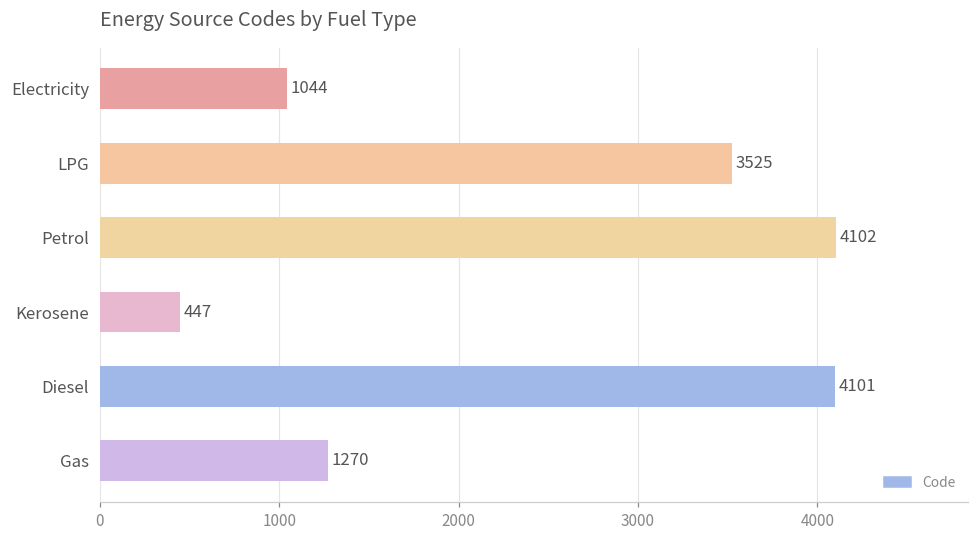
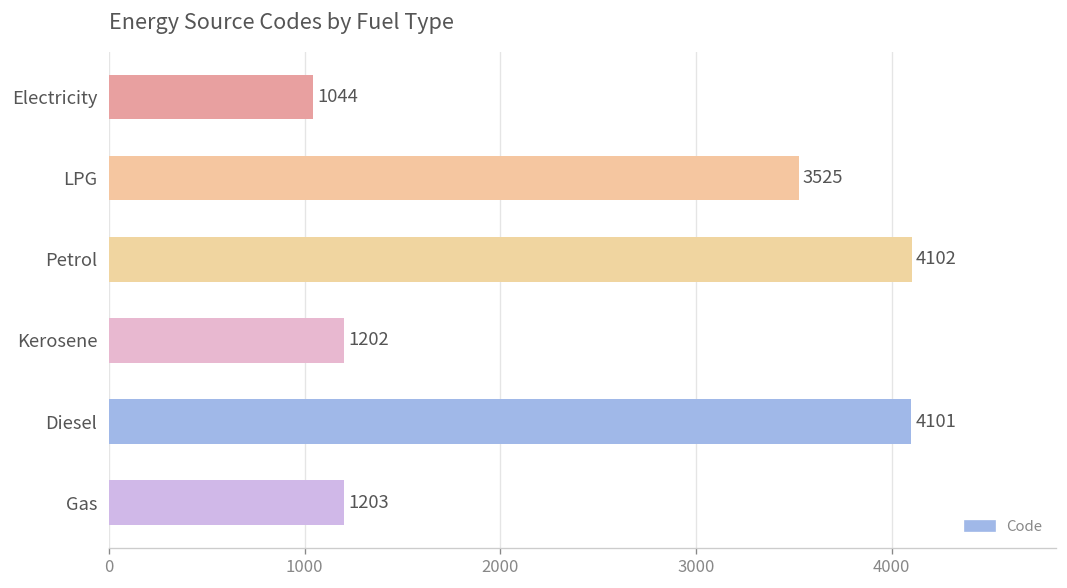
  {
    "Electricity": 1044,
    "LPG": 3525,
    "Petrol": 4102,
-   "Kerosene": 447,
+   "Kerosene": 1202,
    "Diesel": 4101,
-   "Gas": 1270
+   "Gas": 1203
  }
